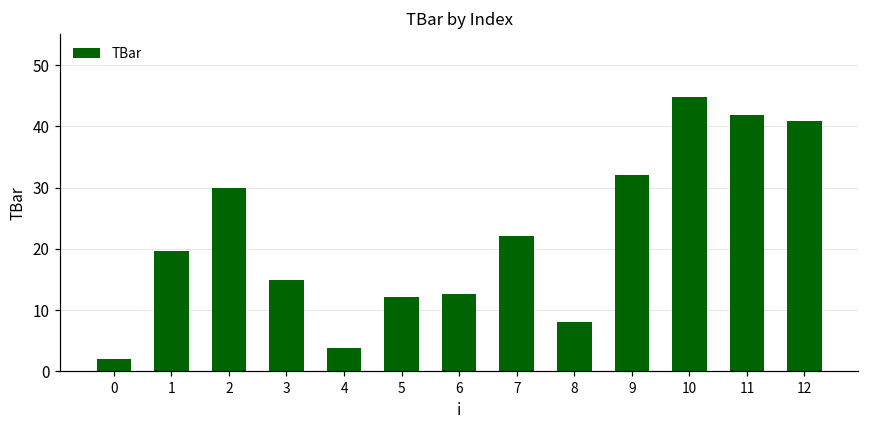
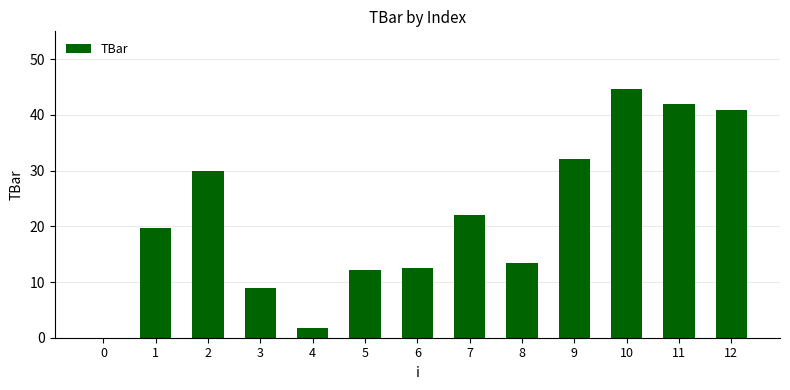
  {
-   "0": 2,
+   "0": 0,
    "1": 20,
    "2": 30,
-   "3": 15,
-   "4": 4,
+   "3": 9,
+   "4": 2,
    "5": 12,
    "6": 13,
    "7": 22,
-   "8": 8,
+   "8": 13,
    "9": 32,
    "10": 45,
    "11": 42,
    "12": 41
  }
